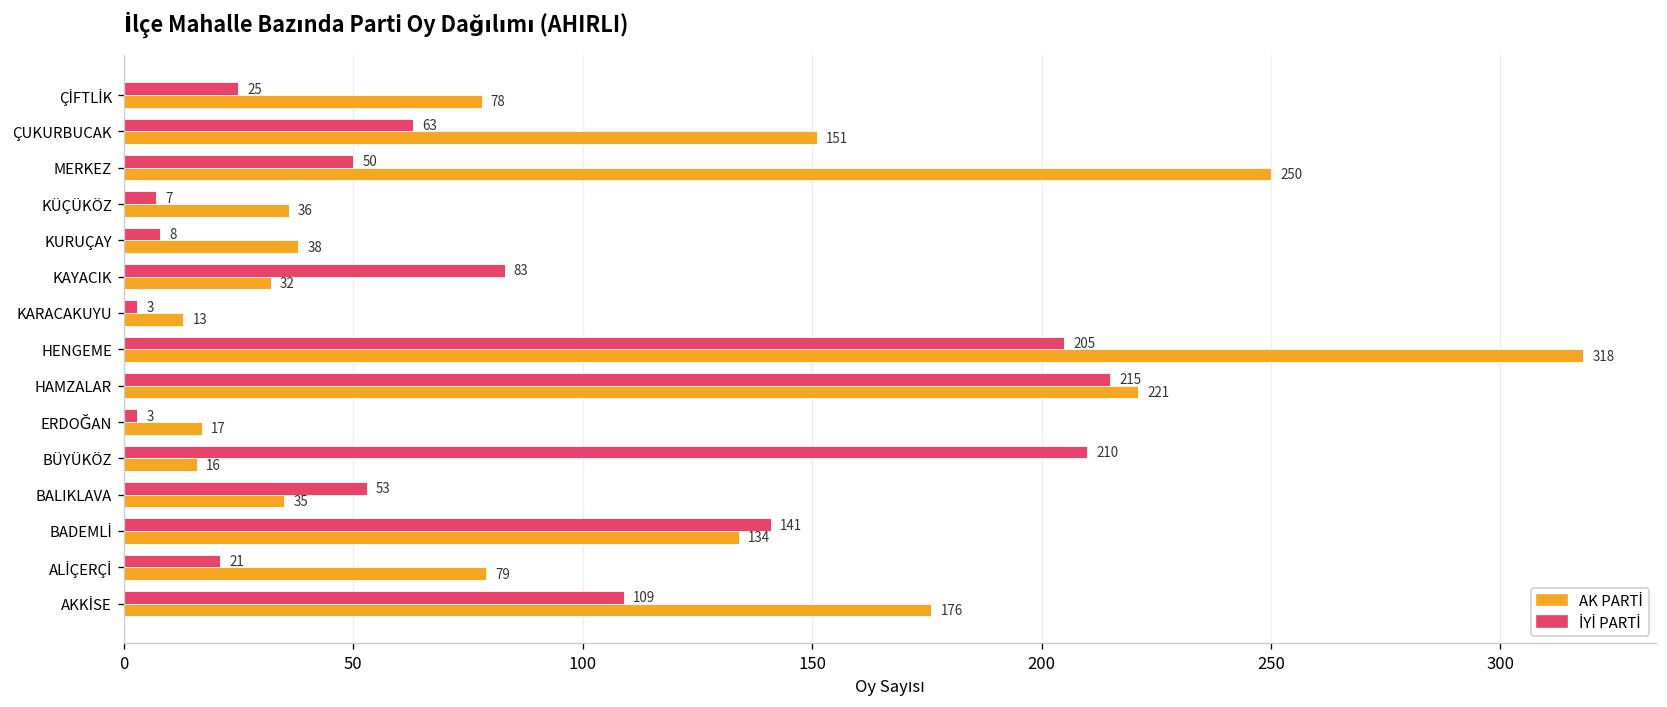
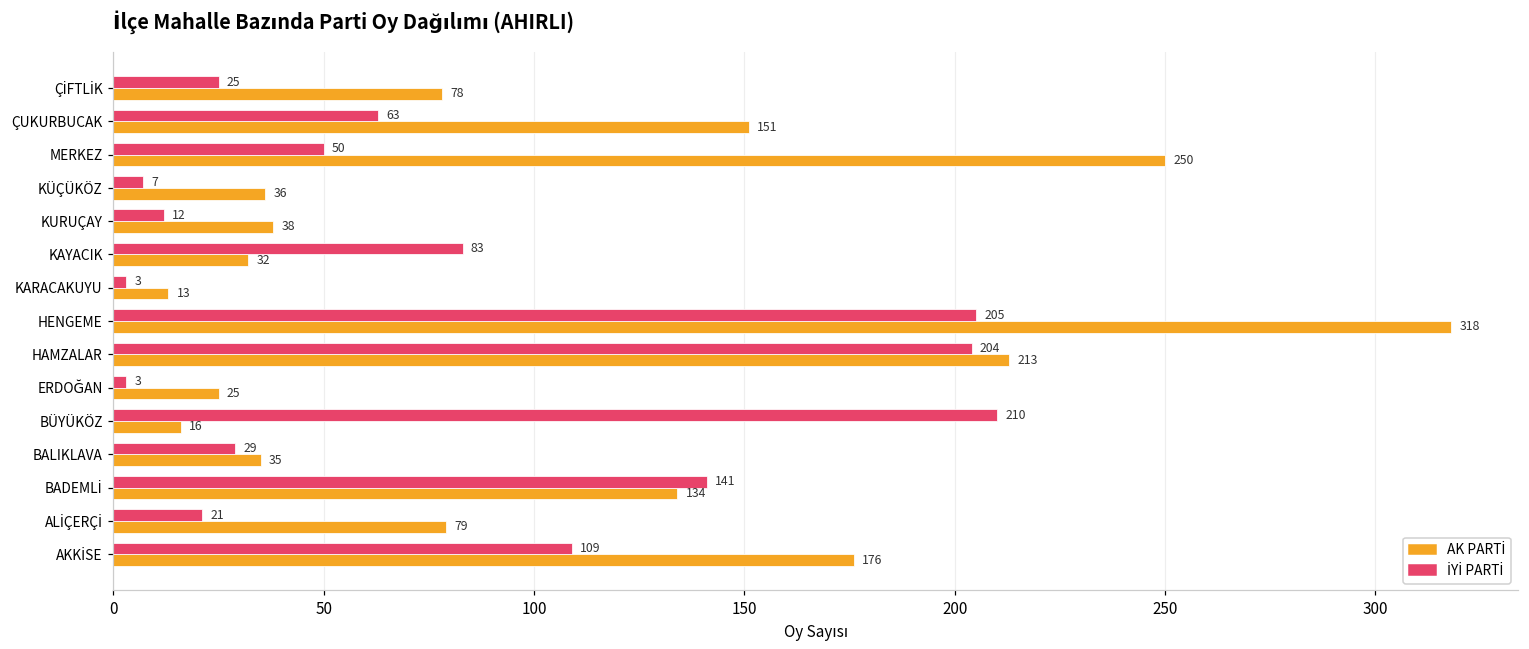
  {
    "AK PARTİ": {
      "ÇİFTLİK": 78,
      "ÇUKURBUCAK": 151,
      "MERKEZ": 250,
      "KÜÇÜKÖZ": 36,
      "KURUÇAY": 38,
      "KAYACIK": 32,
      "KARACAKUYU": 13,
      "HENGEME": 318,
-     "HAMZALAR": 221,
-     "ERDOĞAN": 17,
+     "HAMZALAR": 213,
+     "ERDOĞAN": 25,
      "BÜYÜKÖZ": 16,
      "BALIKLAVA": 35,
      "BADEMLİ": 134,
      "ALİÇERÇİ": 79,
      "AKKİSE": 176
    },
    "İYİ PARTİ": {
      "ÇİFTLİK": 25,
      "ÇUKURBUCAK": 63,
      "MERKEZ": 50,
      "KÜÇÜKÖZ": 7,
-     "KURUÇAY": 8,
+     "KURUÇAY": 12,
      "KAYACIK": 83,
      "KARACAKUYU": 3,
      "HENGEME": 205,
-     "HAMZALAR": 215,
+     "HAMZALAR": 204,
      "ERDOĞAN": 3,
      "BÜYÜKÖZ": 210,
-     "BALIKLAVA": 53,
+     "BALIKLAVA": 29,
      "BADEMLİ": 141,
      "ALİÇERÇİ": 21,
      "AKKİSE": 109
    }
  }
